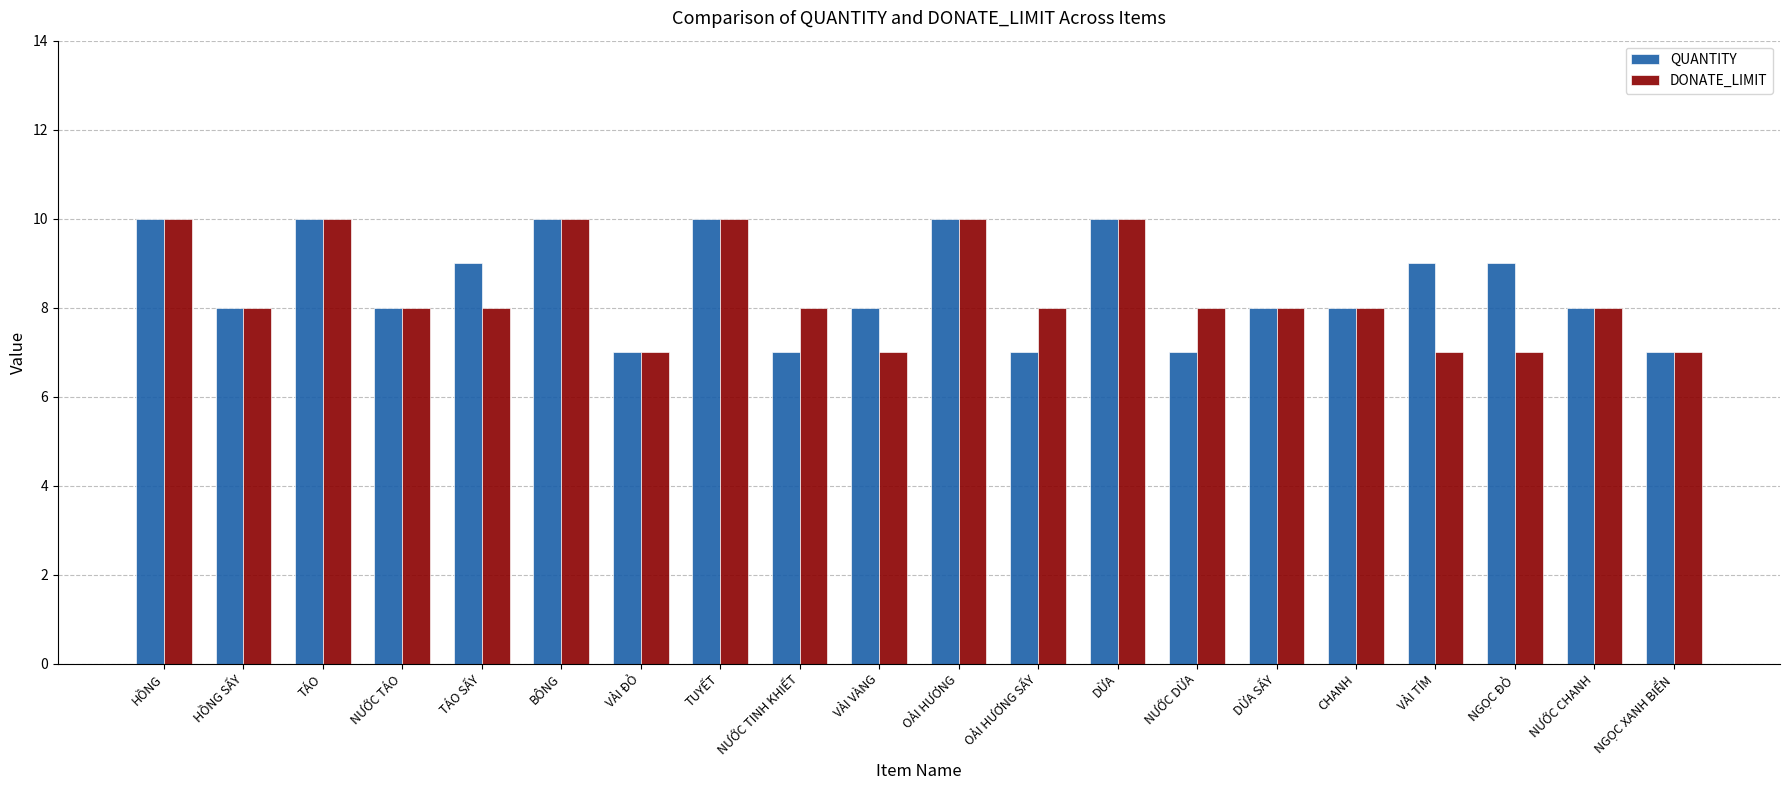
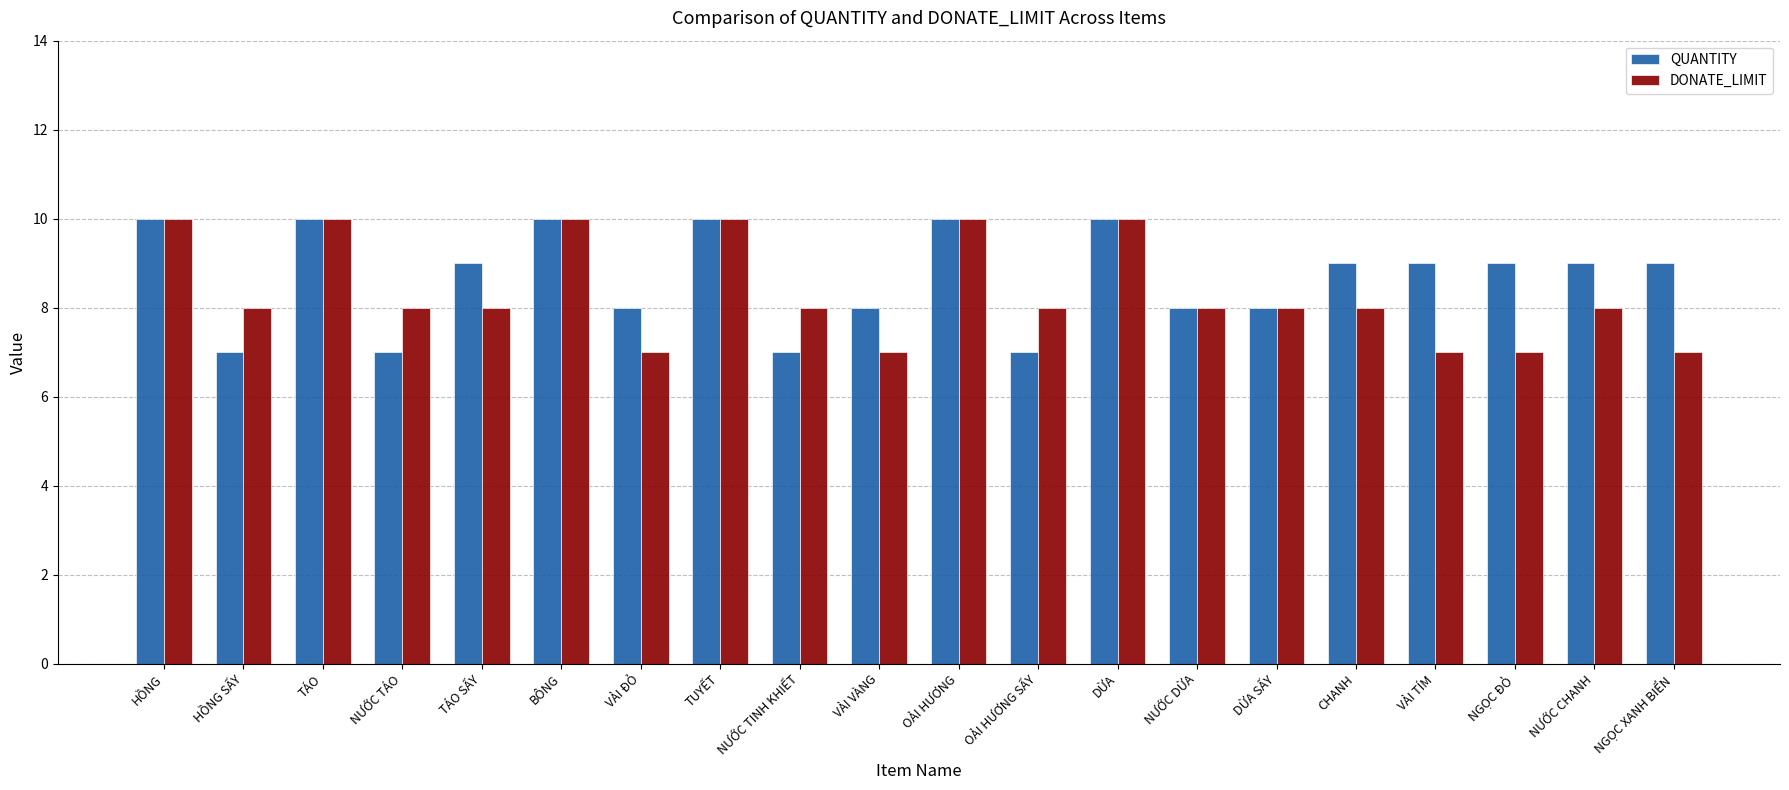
  {
    "QUANTITY": {
      "HỒNG": 10,
-     "HỒNG SẤY": 8,
+     "HỒNG SẤY": 7,
      "TÁO": 10,
-     "NƯỚC TÁO": 8,
+     "NƯỚC TÁO": 7,
      "TÁO SẤY": 9,
      "BÔNG": 10,
-     "VẢI ĐỎ": 7,
+     "VẢI ĐỎ": 8,
      "TUYẾT": 10,
      "NƯỚC TINH KHIẾT": 7,
      "VẢI VÀNG": 8,
      "OẢI HƯƠNG": 10,
      "OẢI HƯƠNG SẤY": 7,
      "DỪA": 10,
-     "NƯỚC DỪA": 7,
+     "NƯỚC DỪA": 8,
      "DỪA SẤY": 8,
-     "CHANH": 8,
+     "CHANH": 9,
      "VẢI TÍM": 9,
      "NGỌC ĐỎ": 9,
-     "NƯỚC CHANH": 8,
-     "NGỌC XANH BIỂN": 7
+     "NƯỚC CHANH": 9,
+     "NGỌC XANH BIỂN": 9
    },
    "DONATE_LIMIT": {
      "HỒNG": 10,
      "HỒNG SẤY": 8,
      "TÁO": 10,
      "NƯỚC TÁO": 8,
      "TÁO SẤY": 8,
      "BÔNG": 10,
      "VẢI ĐỎ": 7,
      "TUYẾT": 10,
      "NƯỚC TINH KHIẾT": 8,
      "VẢI VÀNG": 7,
      "OẢI HƯƠNG": 10,
      "OẢI HƯƠNG SẤY": 8,
      "DỪA": 10,
      "NƯỚC DỪA": 8,
      "DỪA SẤY": 8,
      "CHANH": 8,
      "VẢI TÍM": 7,
      "NGỌC ĐỎ": 7,
      "NƯỚC CHANH": 8,
      "NGỌC XANH BIỂN": 7
    }
  }
